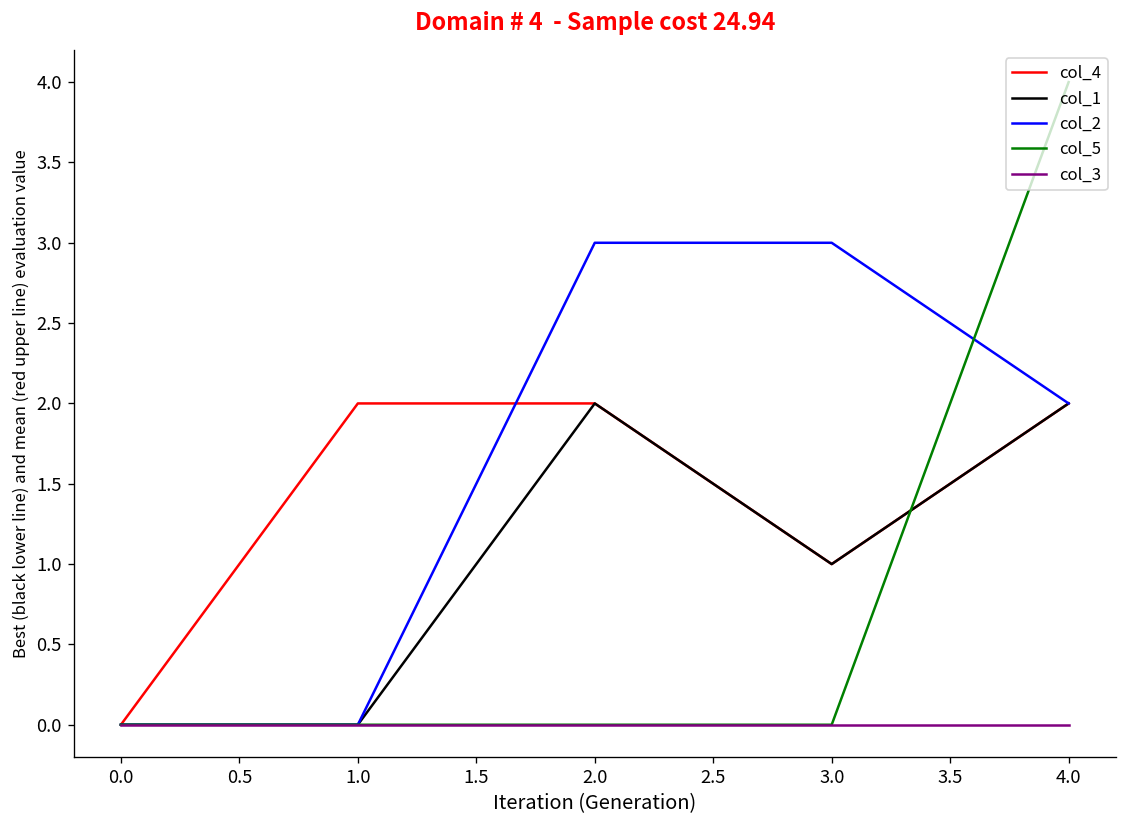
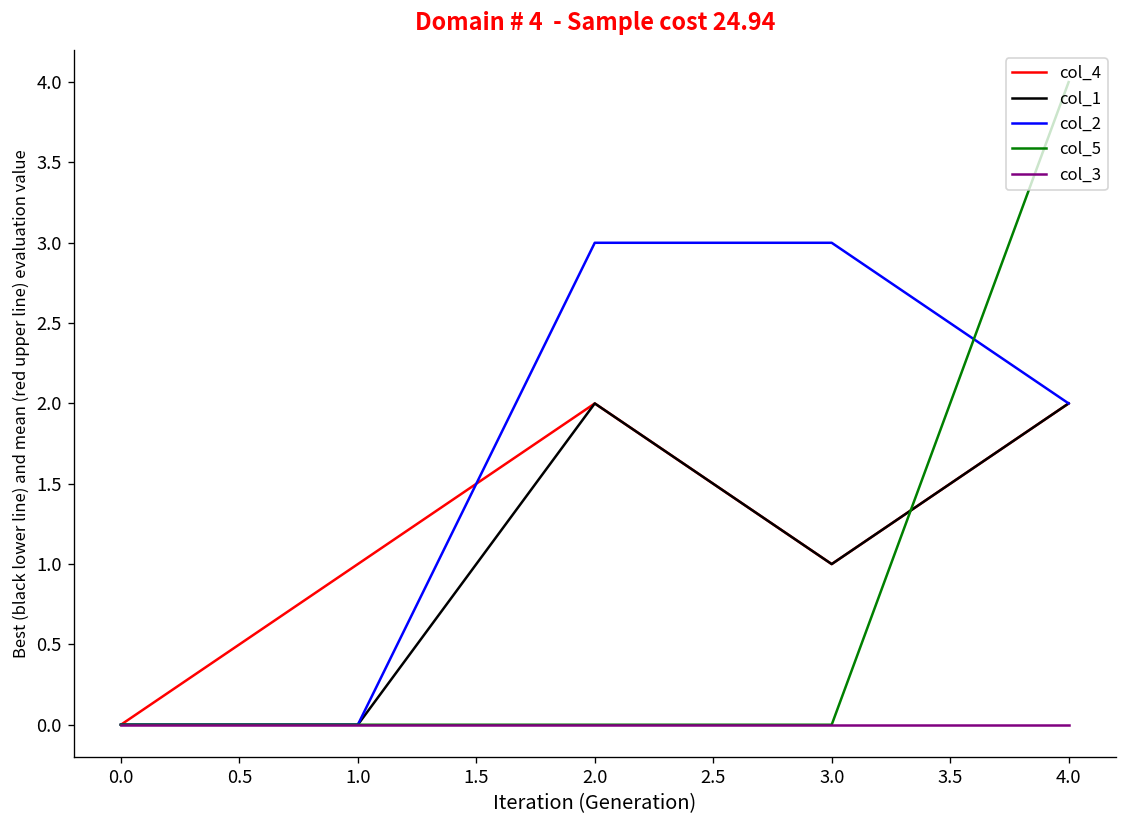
  {
    "col_4": {
-     "1.0": 2
+     "1.0": 1
    },
    "col_2": {
      "2.0": 3,
      "3.0": 3
    },
    "col_3": {
      "4.0": 0
    }
  }
